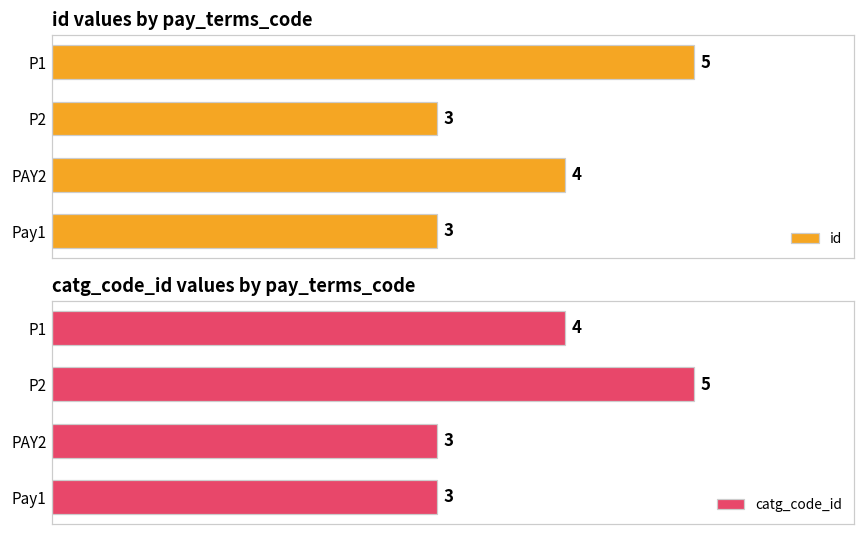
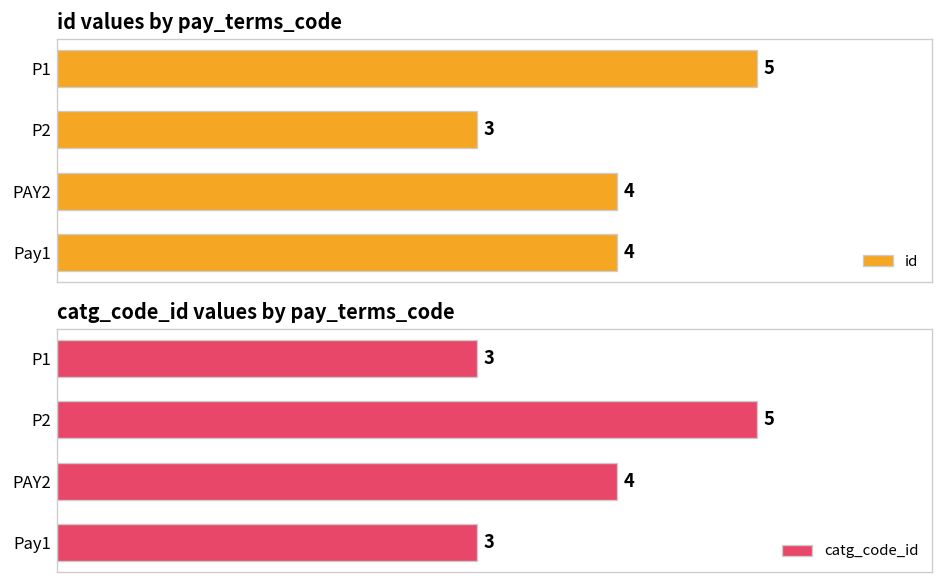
  {
    "id values by pay_terms_code": {
      "P1": 5,
      "P2": 3,
      "PAY2": 4,
-     "Pay1": 3
+     "Pay1": 4
    },
    "catg_code_id values by pay_terms_code": {
-     "P1": 4,
+     "P1": 3,
      "P2": 5,
-     "PAY2": 3,
+     "PAY2": 4,
      "Pay1": 3
    }
  }
